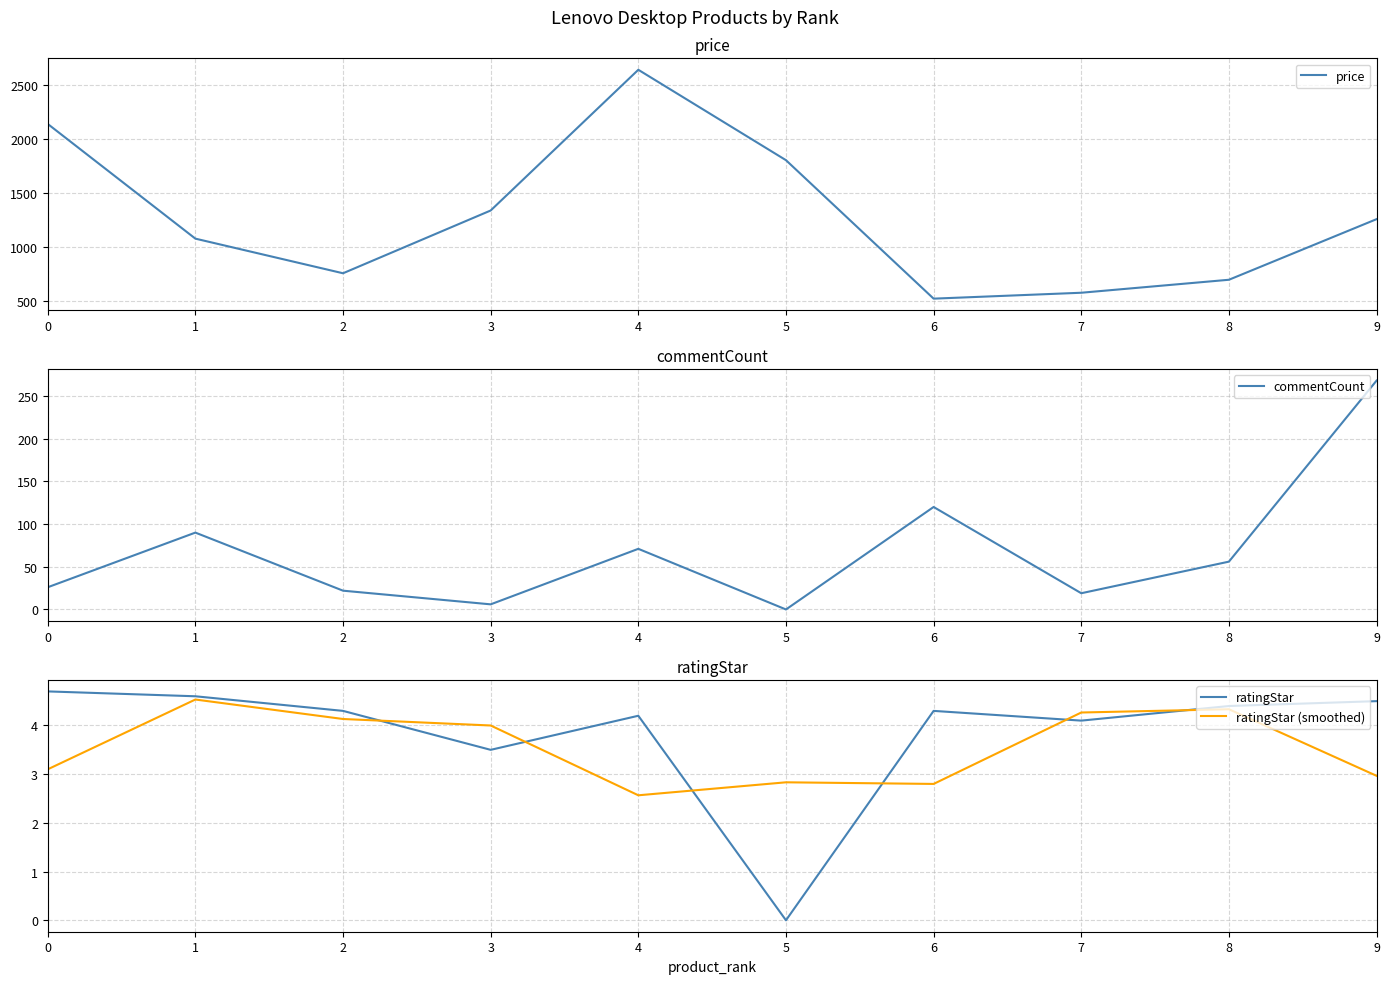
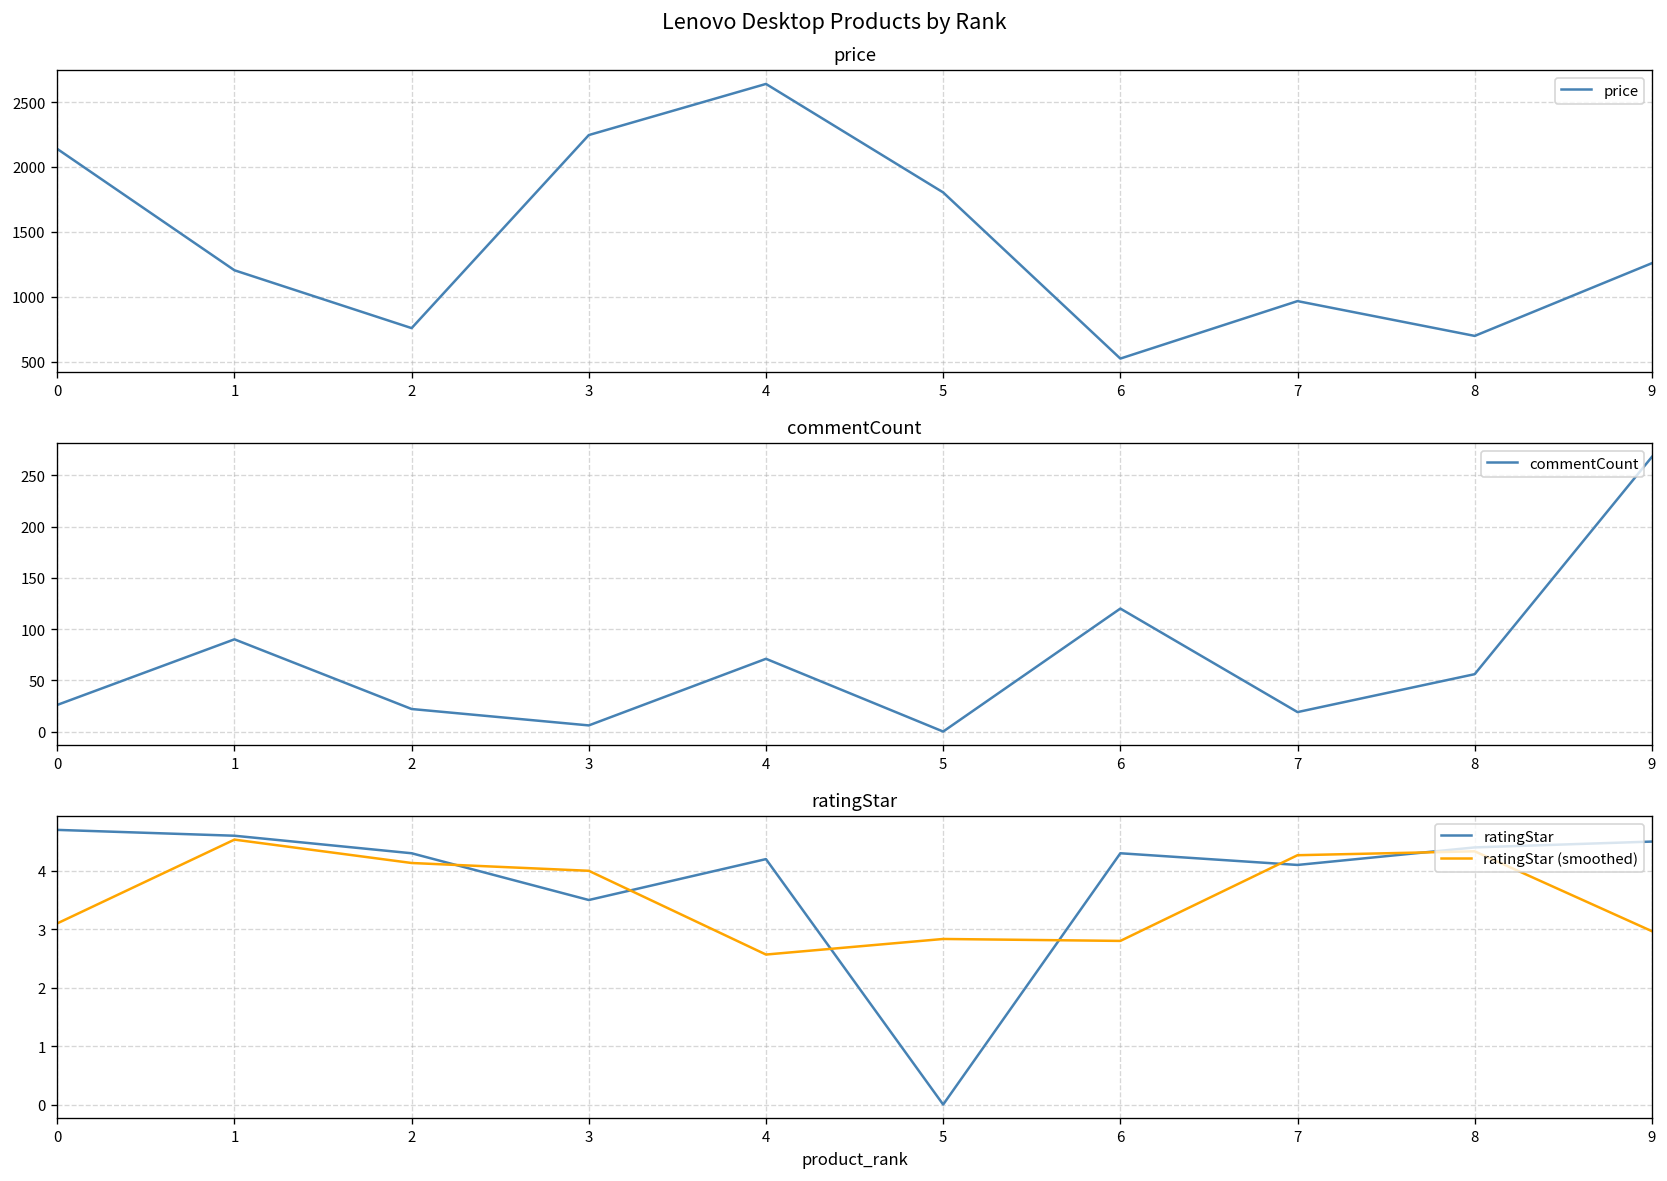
  {
    "price": {
      "0": 2140,
-     "1": 1080,
+     "1": 1200,
      "2": 760,
-     "3": 1340,
+     "3": 2250,
      "4": 2640,
      "5": 1800,
      "6": 520,
-     "7": 580,
+     "7": 970,
      "8": 700,
      "9": 1260
    },
    "commentCount": {
      "0": 30,
      "1": 90,
      "2": 20,
      "3": 10,
      "4": 70,
      "5": 0,
      "6": 120,
      "7": 20,
      "8": 60,
      "9": 270
    },
    "ratingStar": {
      "ratingStar": {
        "0": 4.7,
        "1": 4.6,
        "2": 4.3,
        "3": 3.5,
        "4": 4.2,
        "5": 0.0,
        "6": 4.3,
        "7": 4.1,
        "9": 4.5
      },
      "ratingStar (smoothed)": {
        "0": 3.1,
        "1": 4.5,
        "2": 4.1,
        "3": 4.0,
        "4": 2.6,
        "5": 2.8,
        "6": 2.8,
        "7": 4.3,
        "9": 3.0
      }
    }
  }
